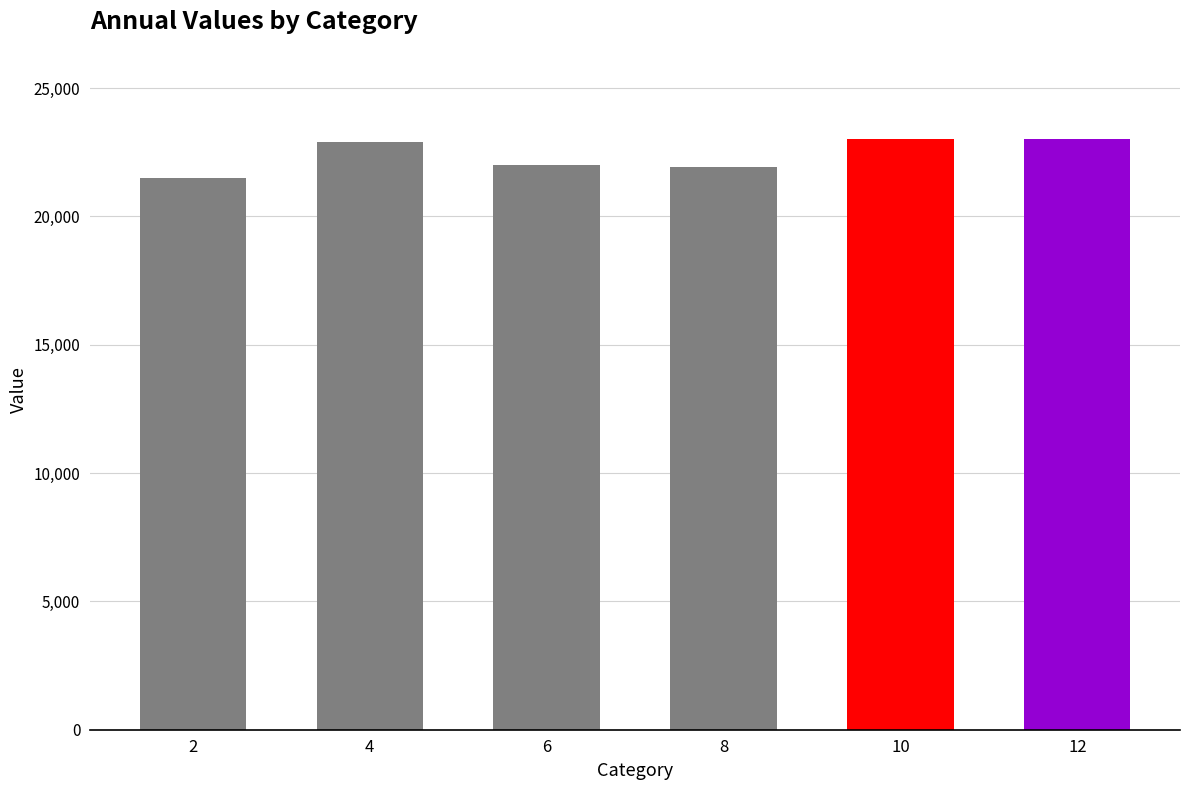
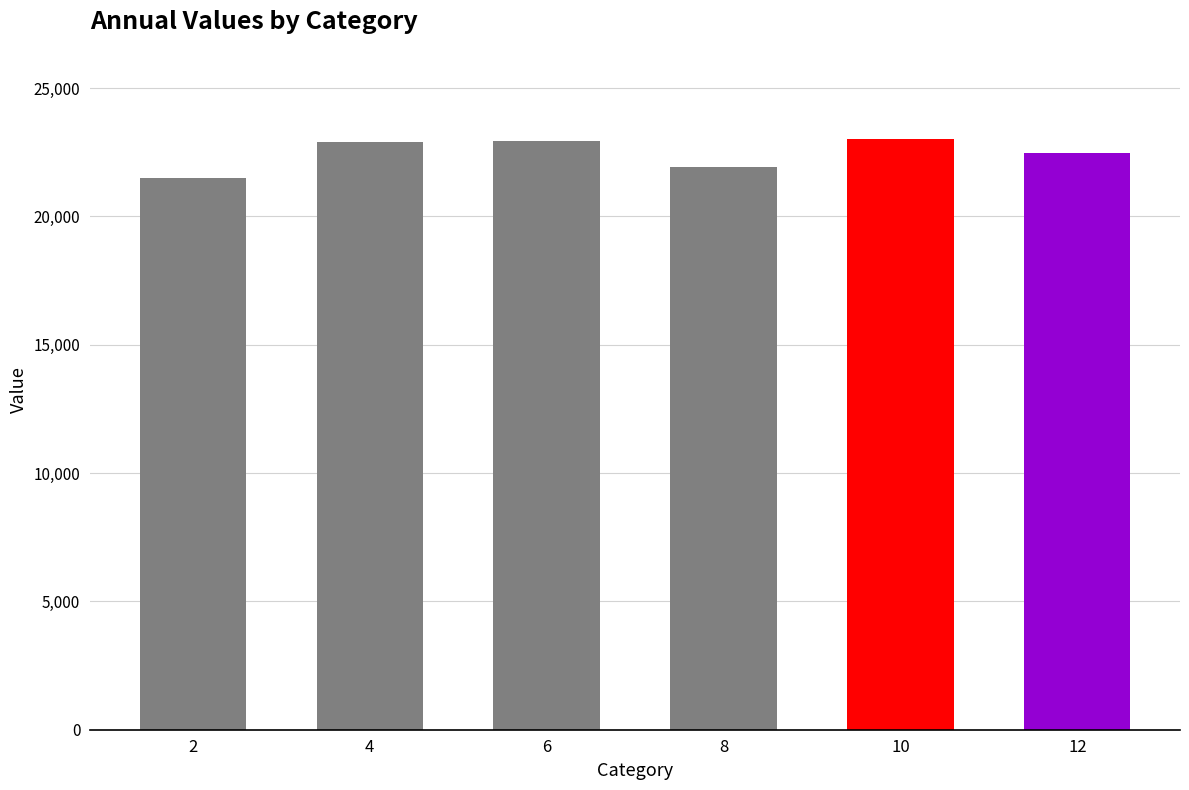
  {
    "2": "21,500",
    "4": "22,900",
-   "6": "22,000",
+   "6": "22,900",
    "8": "21,900",
    "10": "23,000",
-   "12": "23,000"
+   "12": "22,500"
  }
